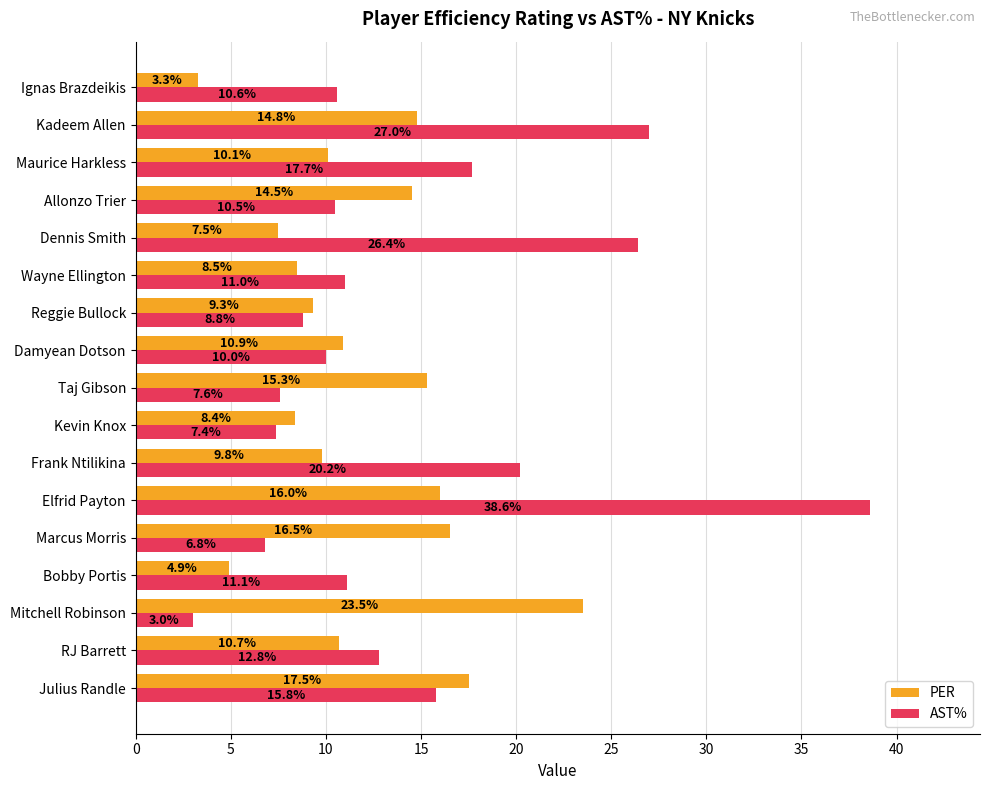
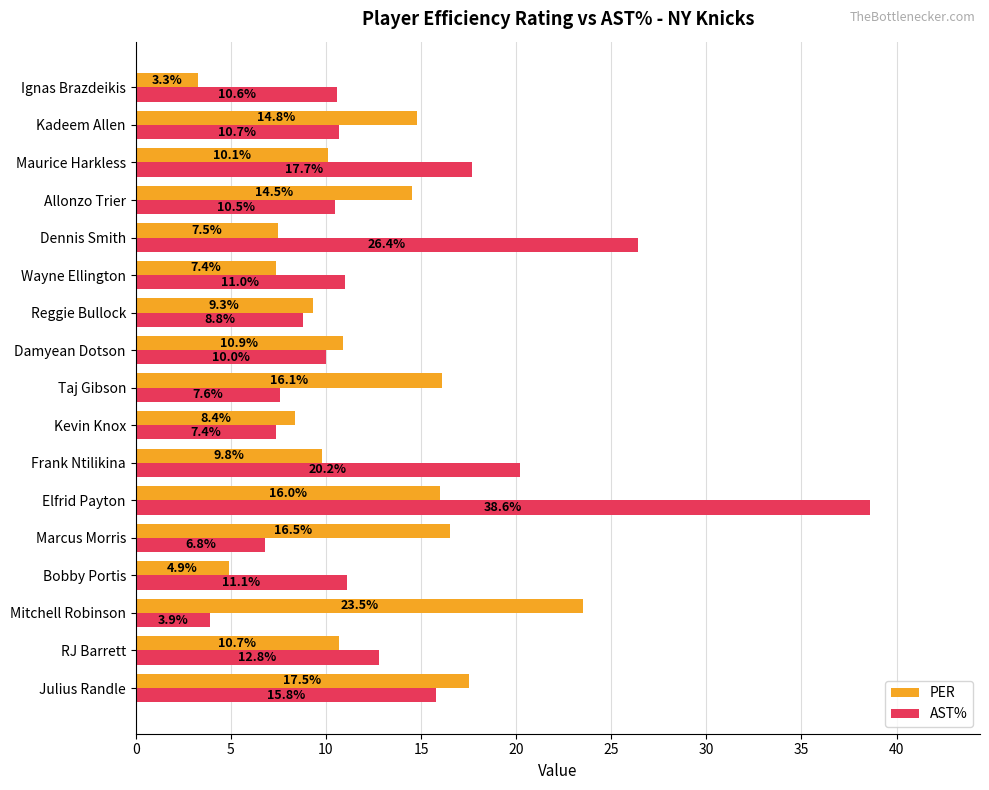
  {
    "PER": {
      "Ignas Brazdeikis": "3.3%",
      "Kadeem Allen": "14.8%",
      "Maurice Harkless": "10.1%",
      "Allonzo Trier": "14.5%",
      "Dennis Smith": "7.5%",
-     "Wayne Ellington": "8.5%",
+     "Wayne Ellington": "7.4%",
      "Reggie Bullock": "9.3%",
      "Damyean Dotson": "10.9%",
-     "Taj Gibson": "15.3%",
+     "Taj Gibson": "16.1%",
      "Kevin Knox": "8.4%",
      "Frank Ntilikina": "9.8%",
      "Elfrid Payton": "16.0%",
      "Marcus Morris": "16.5%",
      "Bobby Portis": "4.9%",
      "Mitchell Robinson": "23.5%",
      "RJ Barrett": "10.7%",
      "Julius Randle": "17.5%"
    },
    "AST%": {
      "Ignas Brazdeikis": "10.6%",
-     "Kadeem Allen": "27.0%",
+     "Kadeem Allen": "10.7%",
      "Maurice Harkless": "17.7%",
      "Allonzo Trier": "10.5%",
      "Dennis Smith": "26.4%",
      "Wayne Ellington": "11.0%",
      "Reggie Bullock": "8.8%",
      "Damyean Dotson": "10.0%",
      "Taj Gibson": "7.6%",
      "Kevin Knox": "7.4%",
      "Frank Ntilikina": "20.2%",
      "Elfrid Payton": "38.6%",
      "Marcus Morris": "6.8%",
      "Bobby Portis": "11.1%",
-     "Mitchell Robinson": "3.0%",
+     "Mitchell Robinson": "3.9%",
      "RJ Barrett": "12.8%",
      "Julius Randle": "15.8%"
    }
  }
